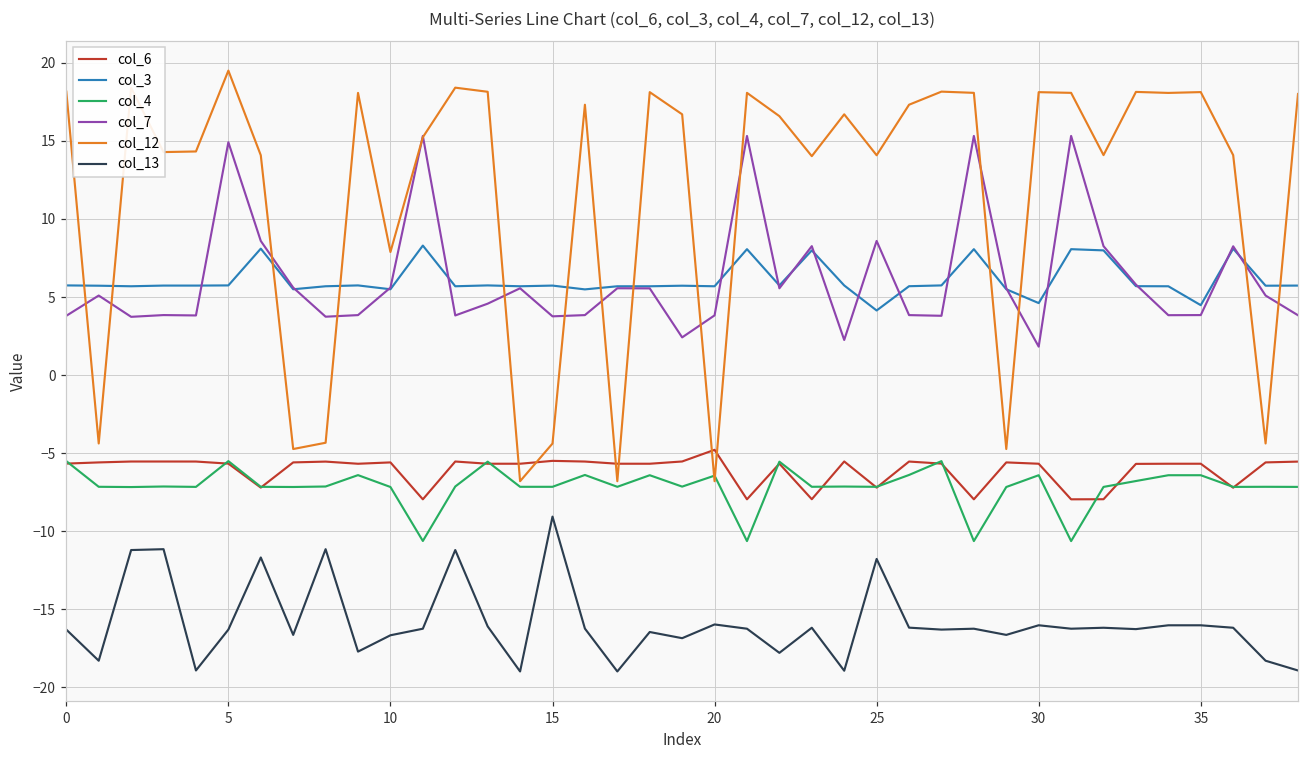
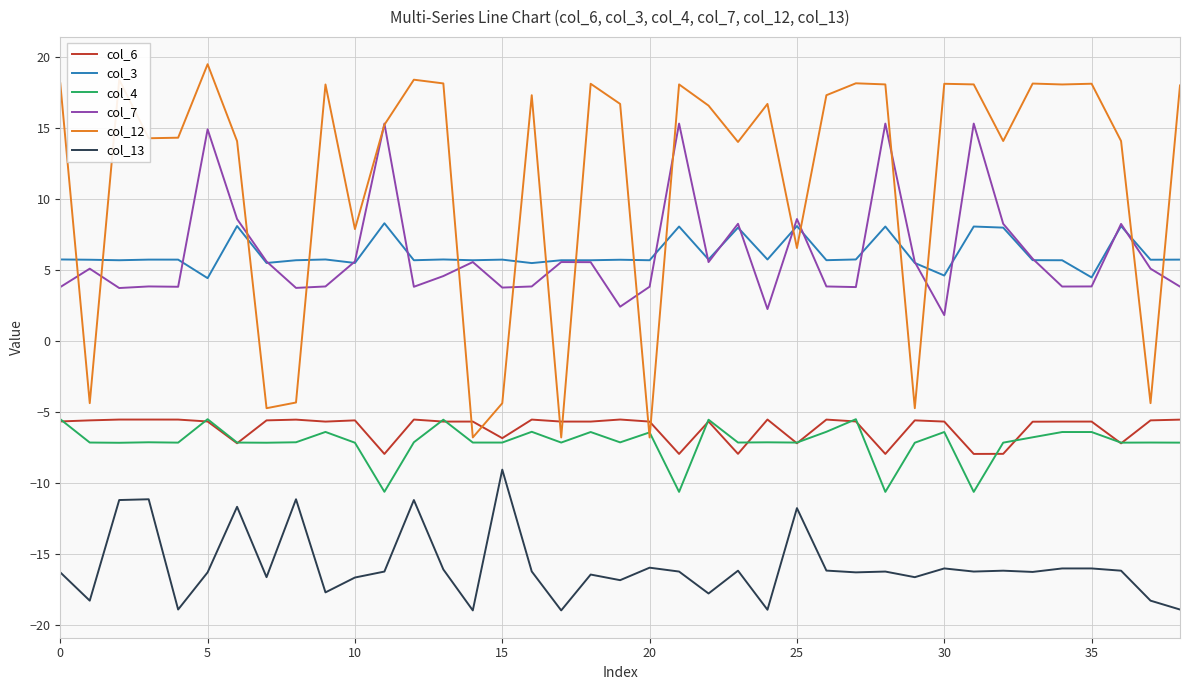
  {
    "col_6": {
      "10": -5.6,
-     "15": -5.5,
-     "20": -4.8,
+     "15": -6.8,
+     "20": -5.7,
      "30": -5.7,
      "35": -5.7
    },
    "col_3": {
      "0": 5.7,
-     "5": 5.7,
+     "5": 4.4,
      "15": 5.7,
      "20": 5.7,
-     "25": 4.1,
+     "25": 8.1,
      "30": 4.6,
      "35": 4.5
    },
    "col_4": {
      "10": -7.2,
      "15": -7.2,
      "20": -6.4,
      "30": -6.4,
      "35": -6.4
    },
    "col_7": {
      "0": 3.8,
      "5": 14.9,
      "15": 3.8,
      "20": 3.8,
      "25": 8.6,
      "30": 1.8,
      "35": 3.8
    },
    "col_12": {
      "0": 18.2,
      "5": 19.5,
      "10": 7.9,
      "15": -4.4,
      "20": -6.8,
-     "25": 14.1,
+     "25": 6.6,
      "30": 18.1,
      "35": 18.1
    },
    "col_13": {
      "0": -16.3,
      "5": -16.3,
      "10": -16.7,
      "15": -9.1,
      "20": -16.0,
      "25": -11.8,
      "30": -16.0,
      "35": -16.0
    }
  }
